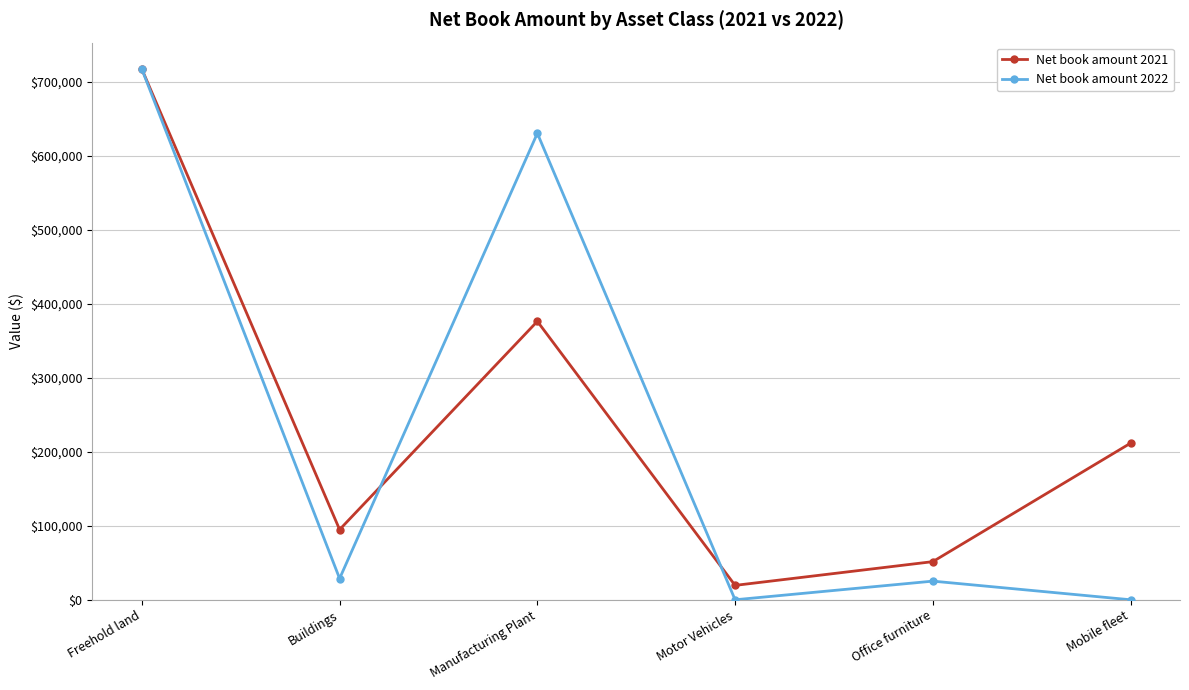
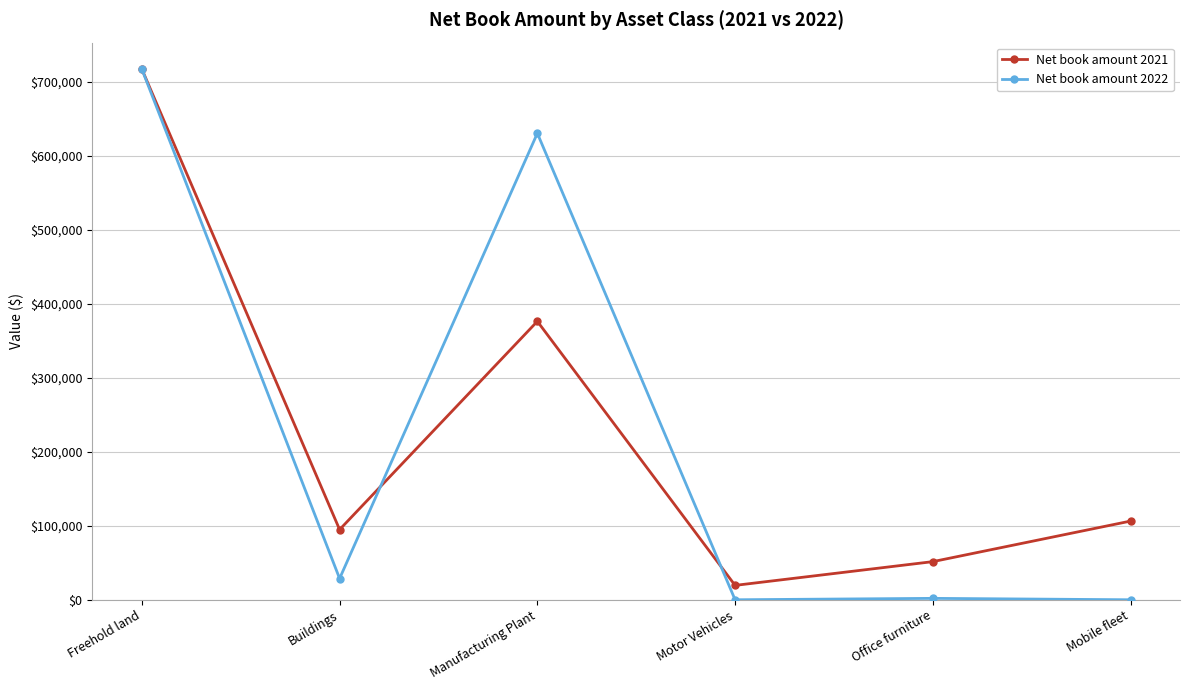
  {
    "Net book amount 2021": {
      "Buildings": "$90,000",
      "Manufacturing Plant": "$380,000",
      "Motor Vehicles": "$20,000",
      "Office furniture": "$50,000",
-     "Mobile fleet": "$210,000"
+     "Mobile fleet": "$110,000"
    },
    "Net book amount 2022": {
      "Buildings": "$30,000",
      "Manufacturing Plant": "$630,000",
      "Motor Vehicles": "$0",
-     "Office furniture": "$30,000",
+     "Office furniture": "$0",
      "Mobile fleet": "$0"
    }
  }
